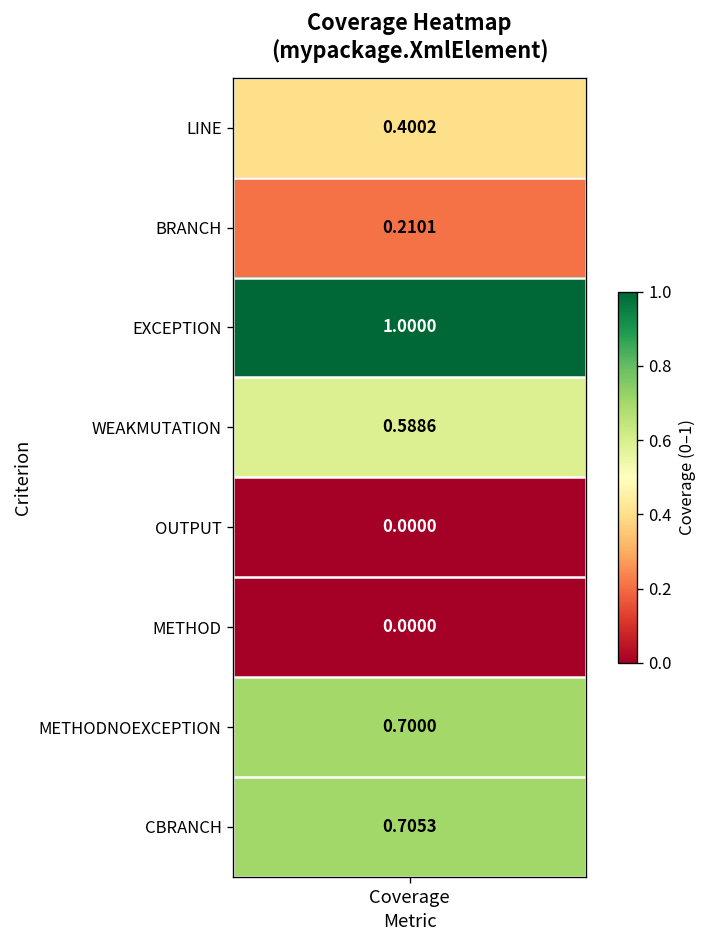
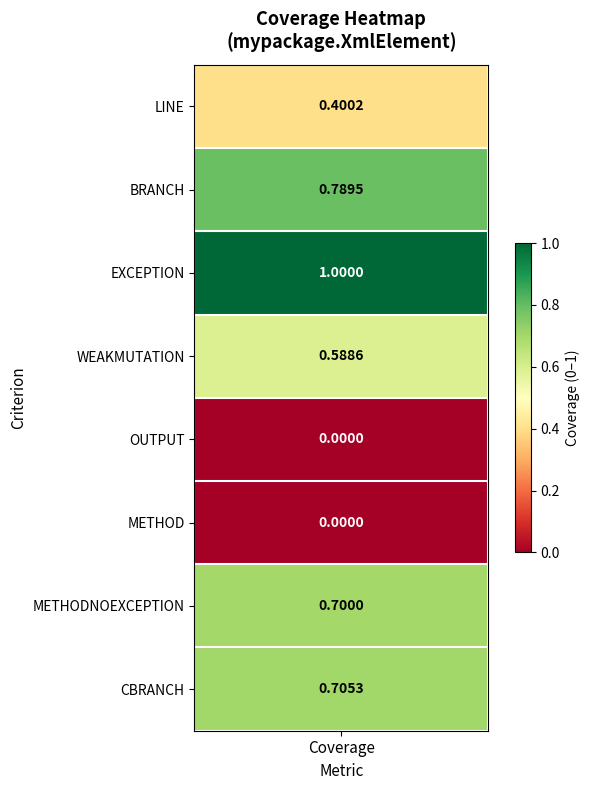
  {
    "LINE": {
      "Coverage": 0.4002
    },
    "BRANCH": {
-     "Coverage": 0.2101
+     "Coverage": 0.7895
    },
    "EXCEPTION": {
      "Coverage": 1.0000
    },
    "WEAKMUTATION": {
      "Coverage": 0.5886
    },
    "OUTPUT": {
      "Coverage": 0.0000
    },
    "METHOD": {
      "Coverage": 0.0000
    },
    "METHODNOEXCEPTION": {
      "Coverage": 0.7000
    },
    "CBRANCH": {
      "Coverage": 0.7053
    }
  }
